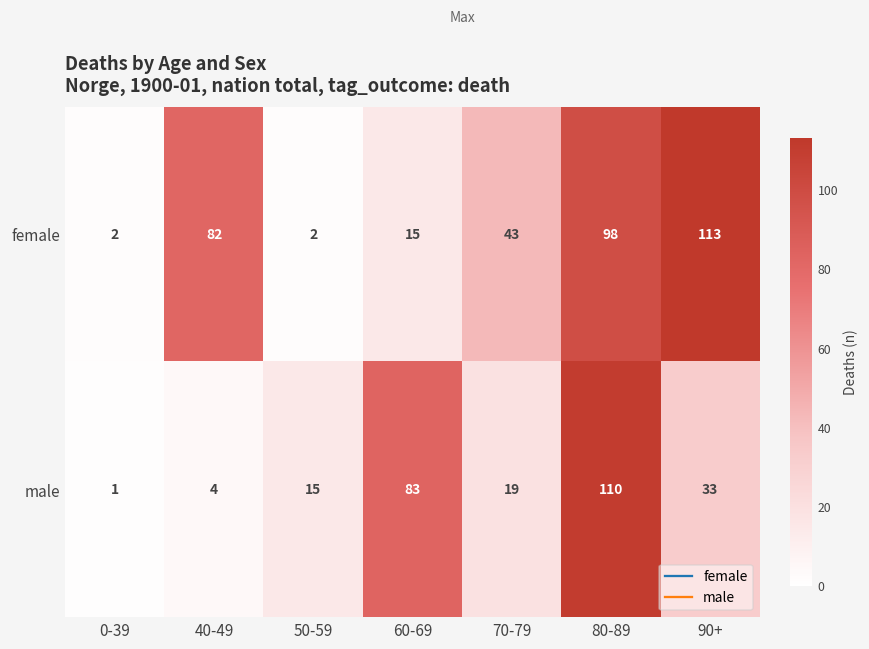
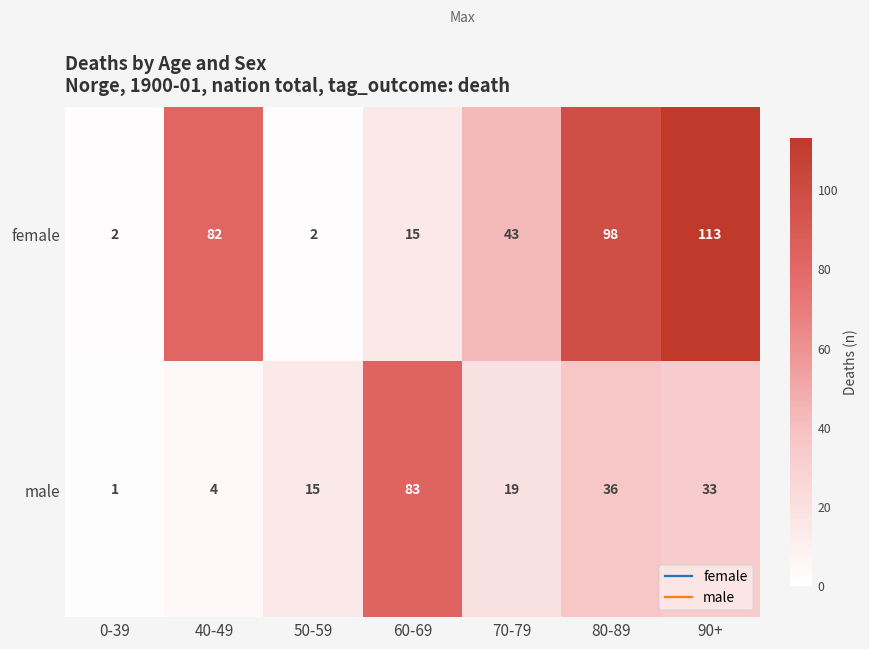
  {
    "female": {
      "0-39": 2,
      "40-49": 82,
      "50-59": 2,
      "60-69": 15,
      "70-79": 43,
      "80-89": 98,
      "90+": 113
    },
    "male": {
      "0-39": 1,
      "40-49": 4,
      "50-59": 15,
      "60-69": 83,
      "70-79": 19,
-     "80-89": 110,
+     "80-89": 36,
      "90+": 33
    }
  }
